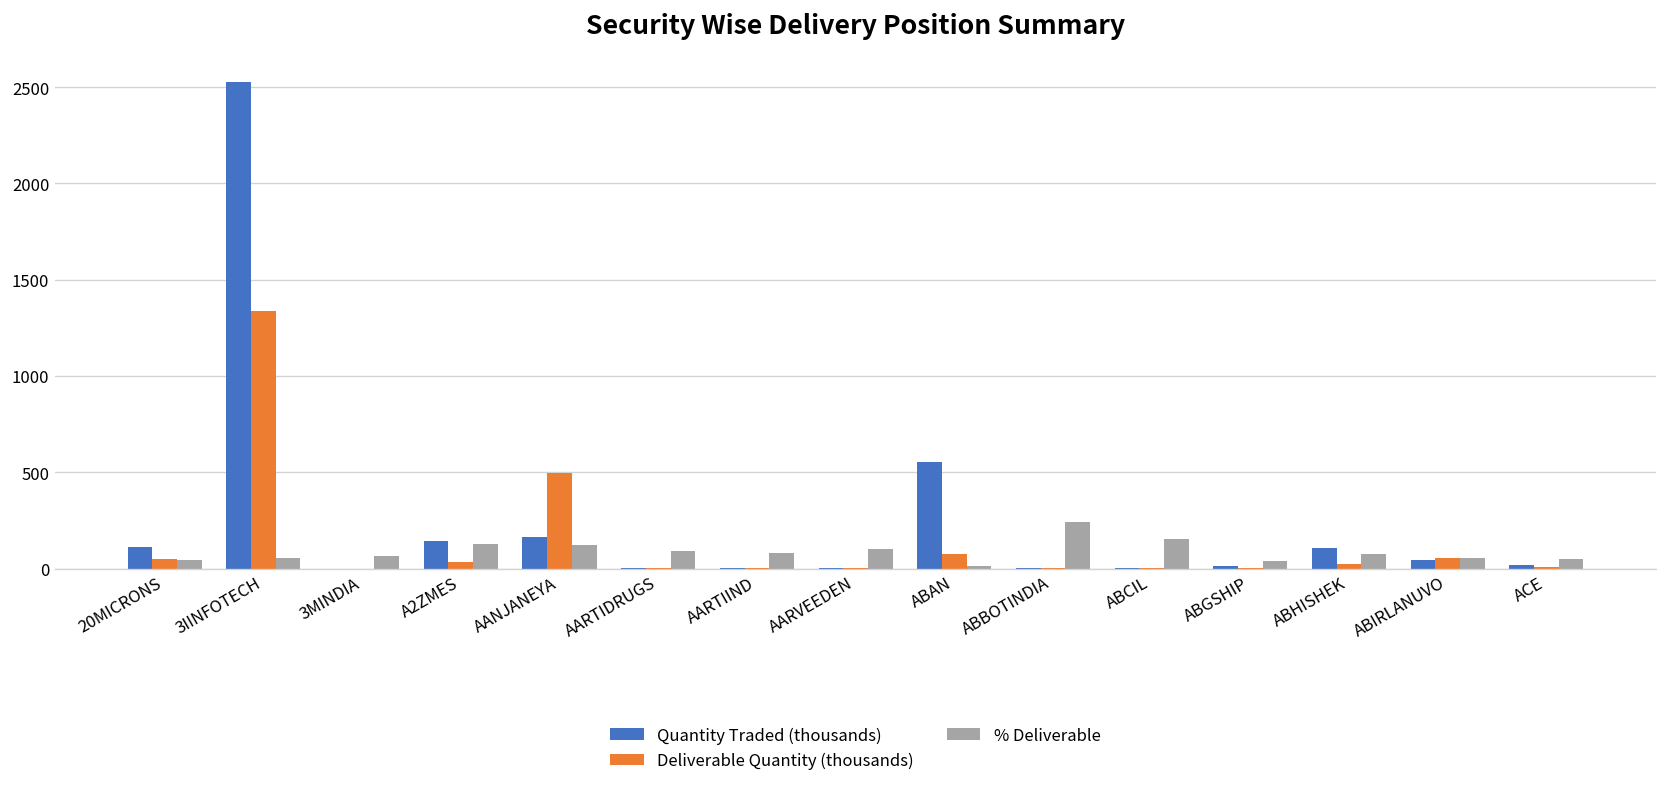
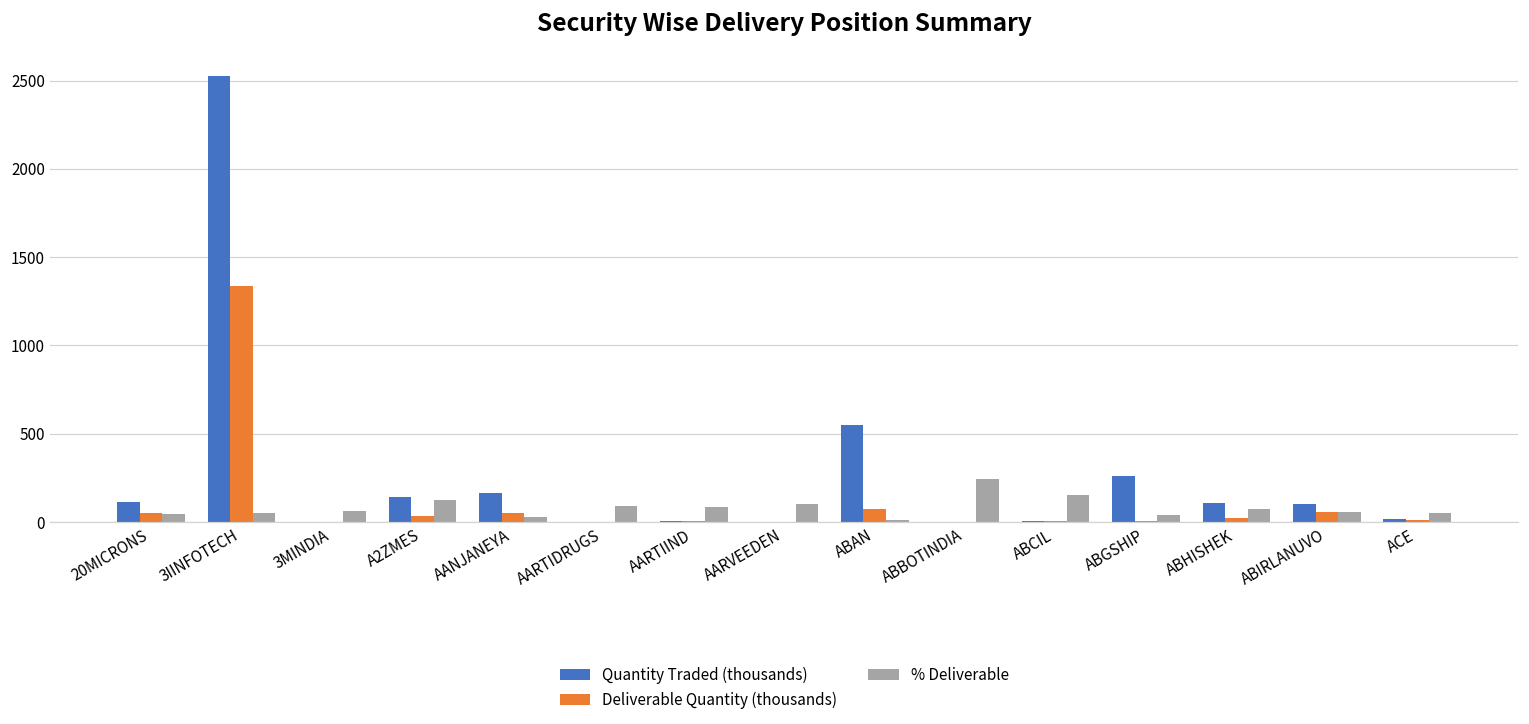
  {
    "Quantity Traded (thousands)": {
      "20MICRONS": 110,
      "3IINFOTECH": 2530,
      "A2ZMES": 140,
      "AANJANEYA": 170,
      "ABAN": 550,
-     "ABGSHIP": 10,
+     "ABGSHIP": 260,
      "ABHISHEK": 110,
-     "ABIRLANUVO": 40,
+     "ABIRLANUVO": 100,
      "ACE": 20
    },
    "Deliverable Quantity (thousands)": {
      "20MICRONS": 50,
      "3IINFOTECH": 1340,
      "A2ZMES": 40,
-     "AANJANEYA": 490,
+     "AANJANEYA": 50,
      "ABAN": 80,
      "ABHISHEK": 20,
      "ABIRLANUVO": 60
    },
    "% Deliverable": {
      "20MICRONS": 50,
      "3IINFOTECH": 50,
      "3MINDIA": 60,
      "A2ZMES": 130,
-     "AANJANEYA": 120,
+     "AANJANEYA": 30,
      "AARTIDRUGS": 90,
      "AARTIIND": 80,
      "AARVEEDEN": 100,
      "ABBOTINDIA": 240,
      "ABCIL": 150,
      "ABGSHIP": 40,
      "ABHISHEK": 70,
      "ABIRLANUVO": 60,
      "ACE": 50
    }
  }
